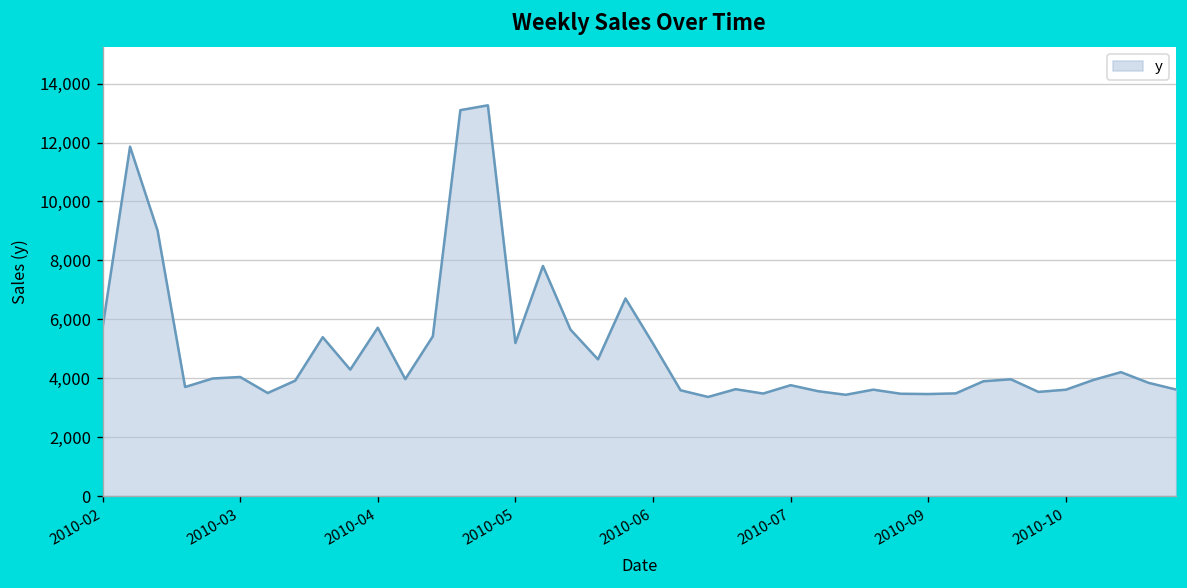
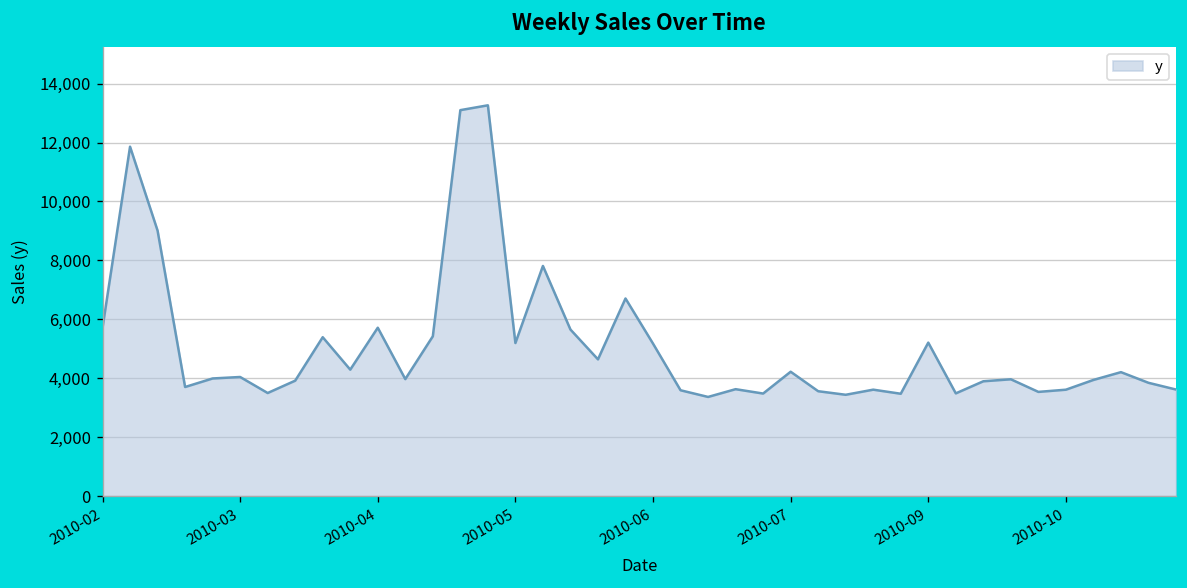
  {
    "2010-02": "5,700",
    "2010-03": "4,000",
    "2010-04": "5,700",
    "2010-05": "5,200",
    "2010-06": "5,200",
-   "2010-07": "3,800",
-   "2010-09": "3,500",
+   "2010-07": "4,200",
+   "2010-09": "5,200",
    "2010-10": "3,600"
  }
